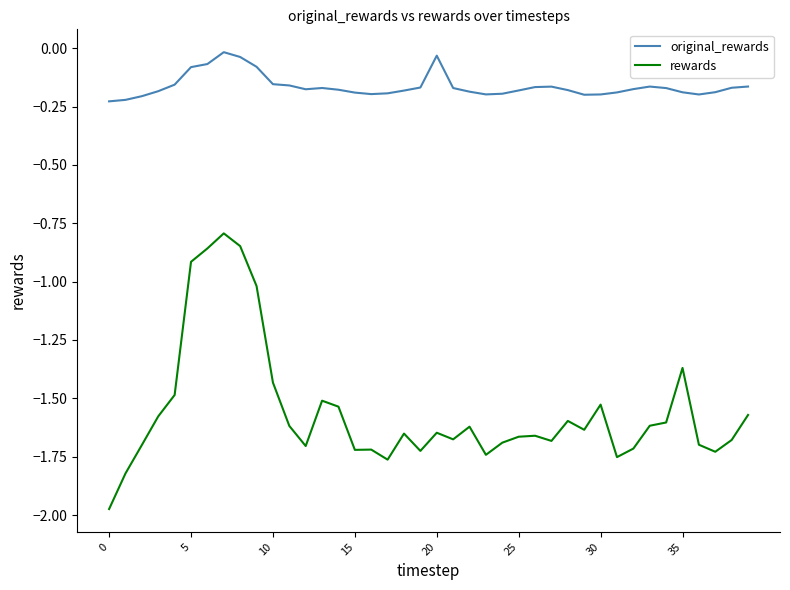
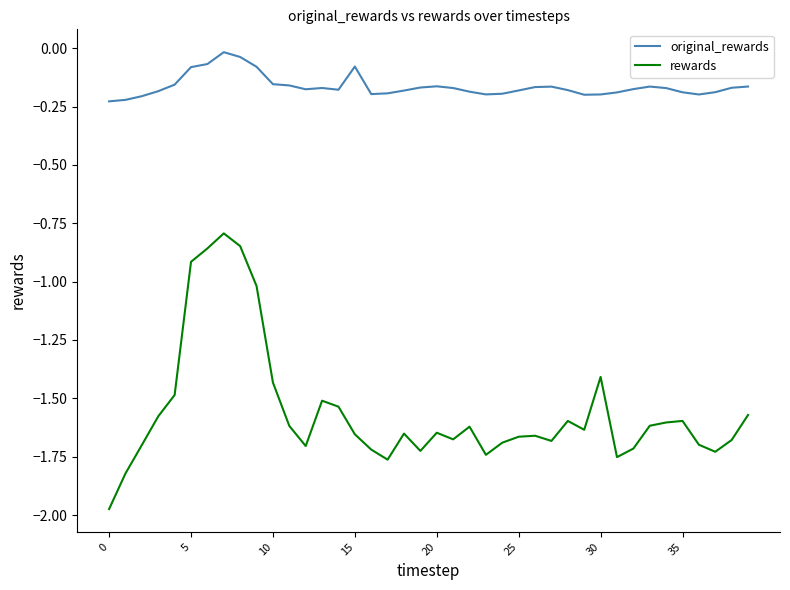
  {
    "original_rewards": {
      "0": -0.23,
      "5": -0.08,
      "10": -0.15,
-     "15": -0.19,
-     "20": -0.03,
+     "15": -0.08,
+     "20": -0.16,
      "25": -0.18,
      "30": -0.20,
      "35": -0.19
    },
    "rewards": {
      "0": -1.97,
      "5": -0.92,
      "10": -1.43,
-     "15": -1.72,
+     "15": -1.65,
      "20": -1.65,
      "25": -1.66,
-     "30": -1.53,
-     "35": -1.37
+     "30": -1.41,
+     "35": -1.60
    }
  }
